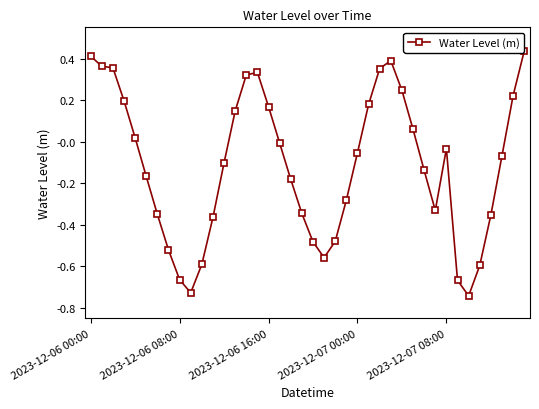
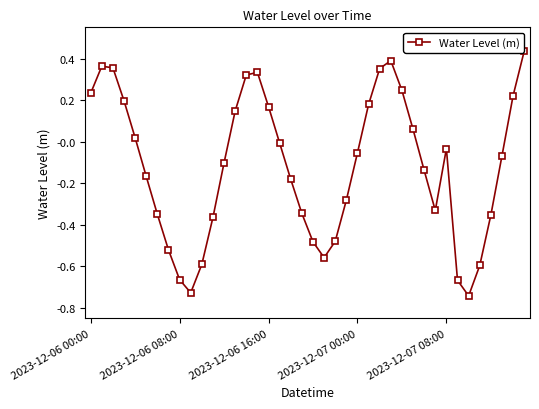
  {
-   "2023-12-06 00:00": 0.41,
+   "2023-12-06 00:00": 0.23,
    "2023-12-06 08:00": -0.66,
    "2023-12-06 16:00": 0.17,
    "2023-12-07 00:00": -0.05,
    "2023-12-07 08:00": -0.03
  }
